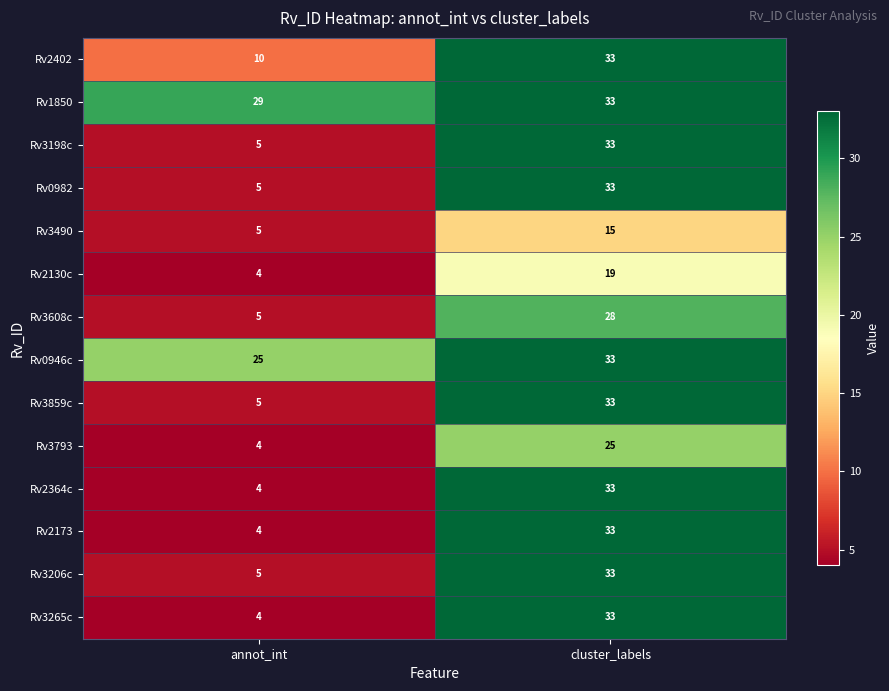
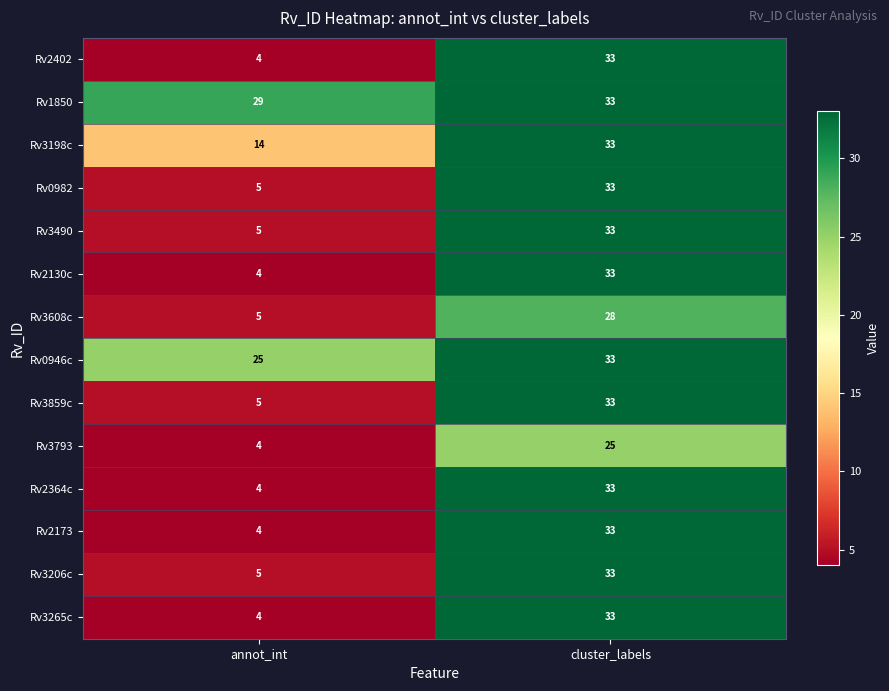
  {
    "Rv2402": {
-     "annot_int": 10,
+     "annot_int": 4,
      "cluster_labels": 33
    },
    "Rv1850": {
      "annot_int": 29,
      "cluster_labels": 33
    },
    "Rv3198c": {
-     "annot_int": 5,
+     "annot_int": 14,
      "cluster_labels": 33
    },
    "Rv0982": {
      "annot_int": 5,
      "cluster_labels": 33
    },
    "Rv3490": {
      "annot_int": 5,
-     "cluster_labels": 15
+     "cluster_labels": 33
    },
    "Rv2130c": {
      "annot_int": 4,
-     "cluster_labels": 19
+     "cluster_labels": 33
    },
    "Rv3608c": {
      "annot_int": 5,
      "cluster_labels": 28
    },
    "Rv0946c": {
      "annot_int": 25,
      "cluster_labels": 33
    },
    "Rv3859c": {
      "annot_int": 5,
      "cluster_labels": 33
    },
    "Rv3793": {
      "annot_int": 4,
      "cluster_labels": 25
    },
    "Rv2364c": {
      "annot_int": 4,
      "cluster_labels": 33
    },
    "Rv2173": {
      "annot_int": 4,
      "cluster_labels": 33
    },
    "Rv3206c": {
      "annot_int": 5,
      "cluster_labels": 33
    },
    "Rv3265c": {
      "annot_int": 4,
      "cluster_labels": 33
    }
  }
